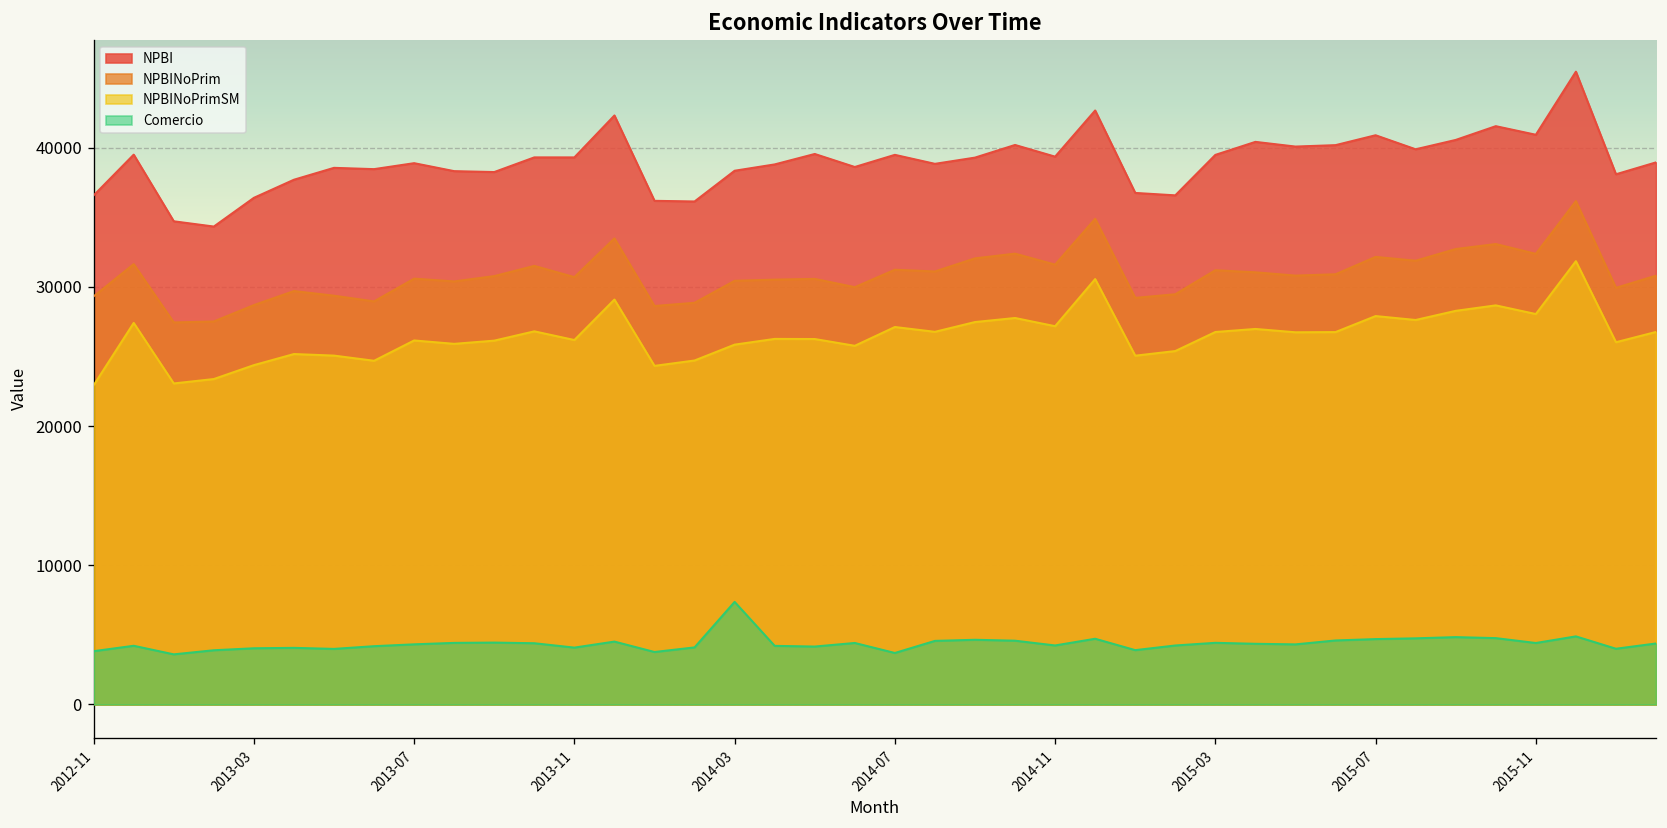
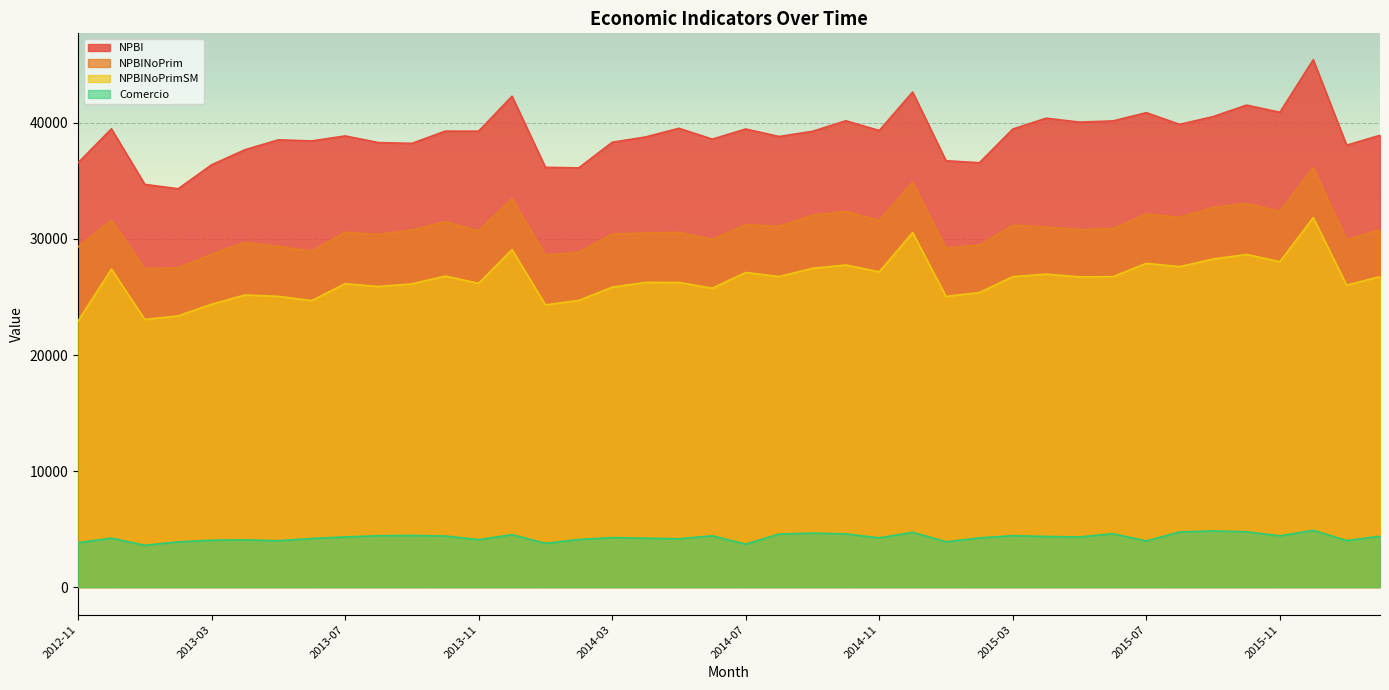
  {
    "NPBINoPrimSM": {
      "2012-11": 22900,
      "2013-03": 24400,
      "2013-07": 26100,
      "2013-11": 26200,
      "2014-03": 25800,
      "2014-07": 27100,
      "2014-11": 27200,
      "2015-03": 26800,
      "2015-07": 27900,
      "2015-11": 28000
    },
    "Comercio": {
      "2012-11": 3800,
      "2013-03": 4000,
      "2013-07": 4300,
      "2013-11": 4100,
-     "2014-03": 7400,
+     "2014-03": 4300,
      "2014-07": 3700,
      "2014-11": 4200,
      "2015-03": 4400,
-     "2015-07": 4700,
+     "2015-07": 4000,
      "2015-11": 4400
    }
  }
